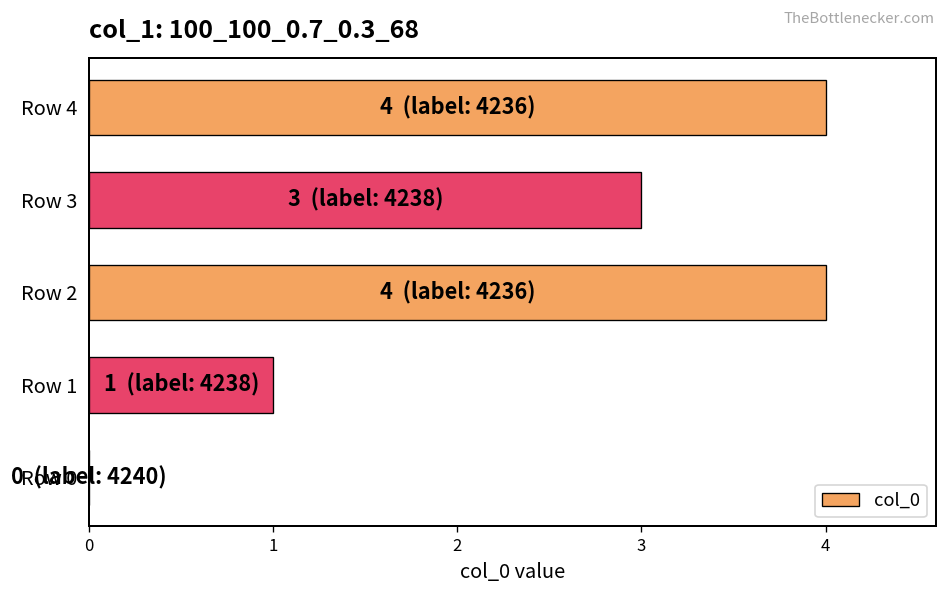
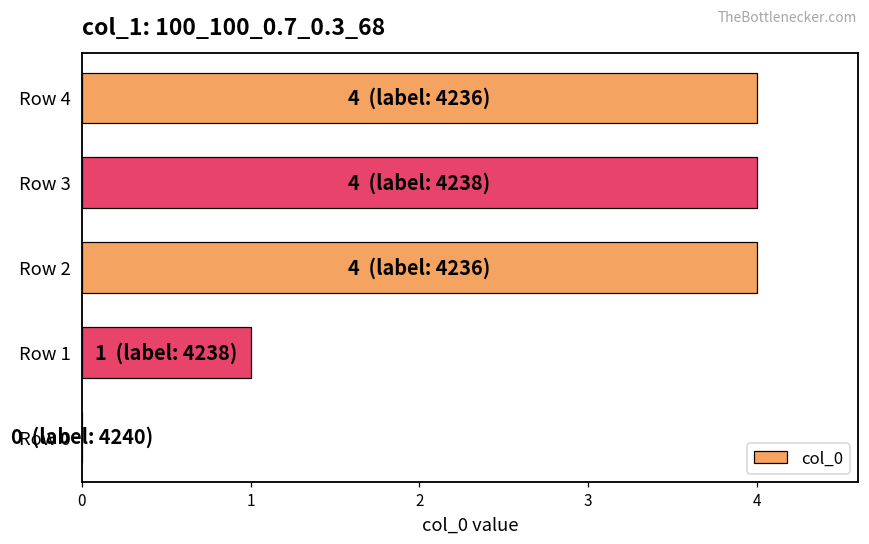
  {
    "Row 4": 4,
-   "Row 3": 3,
+   "Row 3": 4,
    "Row 2": 4,
    "Row 1": 1,
    "Row 0": 0
  }
